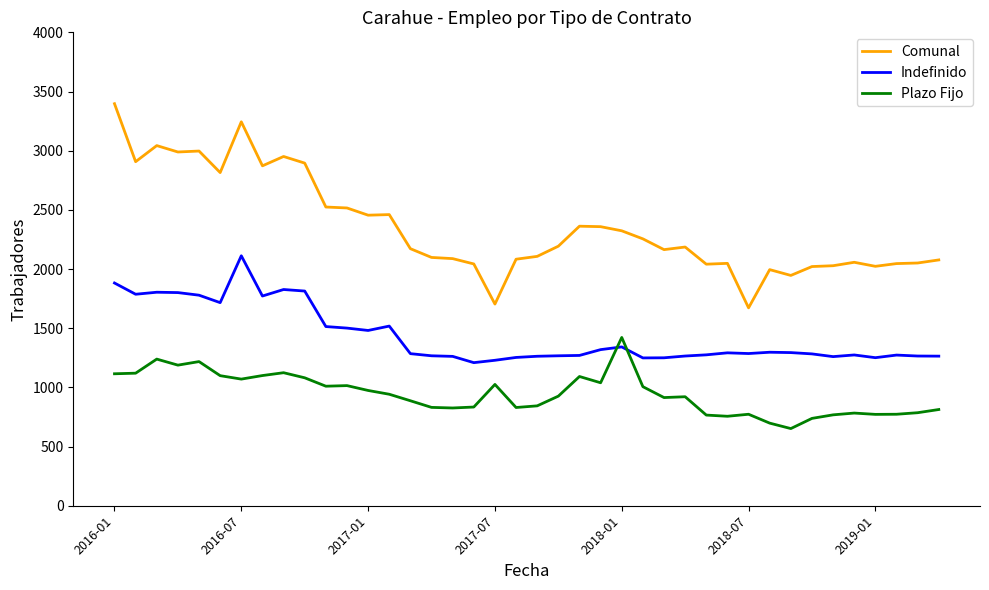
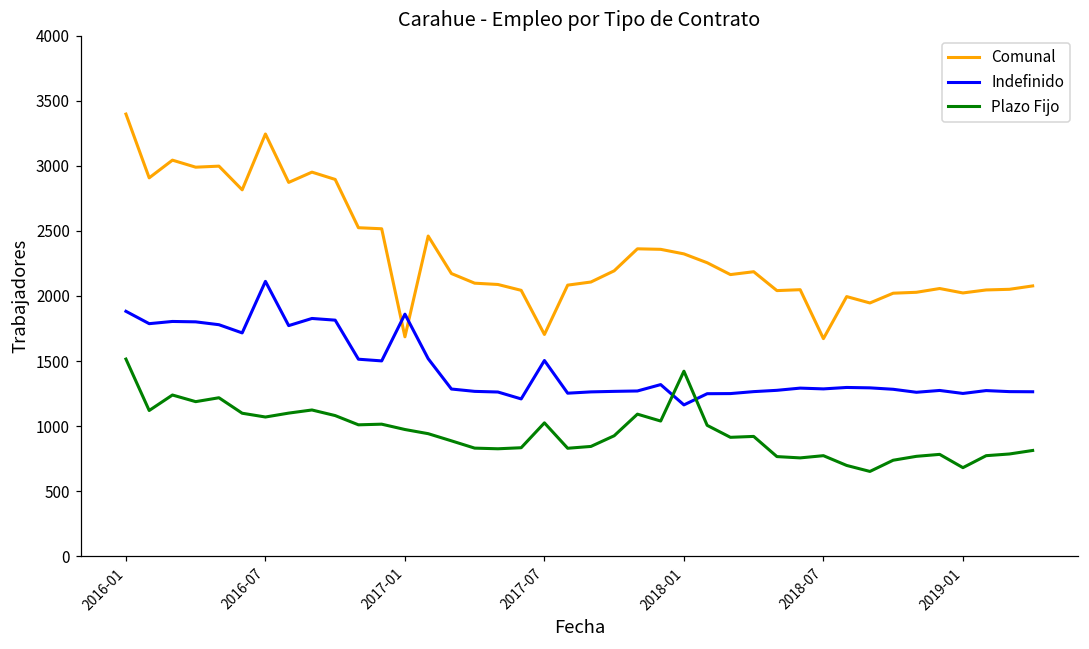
  {
    "Comunal": {
      "2016-01": 3400,
      "2016-07": 3240,
-     "2017-01": 2460,
+     "2017-01": 1690,
      "2017-07": 1700,
      "2018-01": 2320,
      "2018-07": 1670,
      "2019-01": 2020
    },
    "Indefinido": {
      "2016-01": 1880,
      "2016-07": 2110,
-     "2017-01": 1480,
-     "2017-07": 1230,
-     "2018-01": 1340,
+     "2017-01": 1860,
+     "2017-07": 1500,
+     "2018-01": 1160,
      "2018-07": 1290,
      "2019-01": 1250
    },
    "Plazo Fijo": {
-     "2016-01": 1120,
+     "2016-01": 1520,
      "2016-07": 1070,
      "2017-01": 970,
      "2017-07": 1030,
      "2018-01": 1420,
      "2018-07": 770,
-     "2019-01": 770
+     "2019-01": 680
    }
  }
